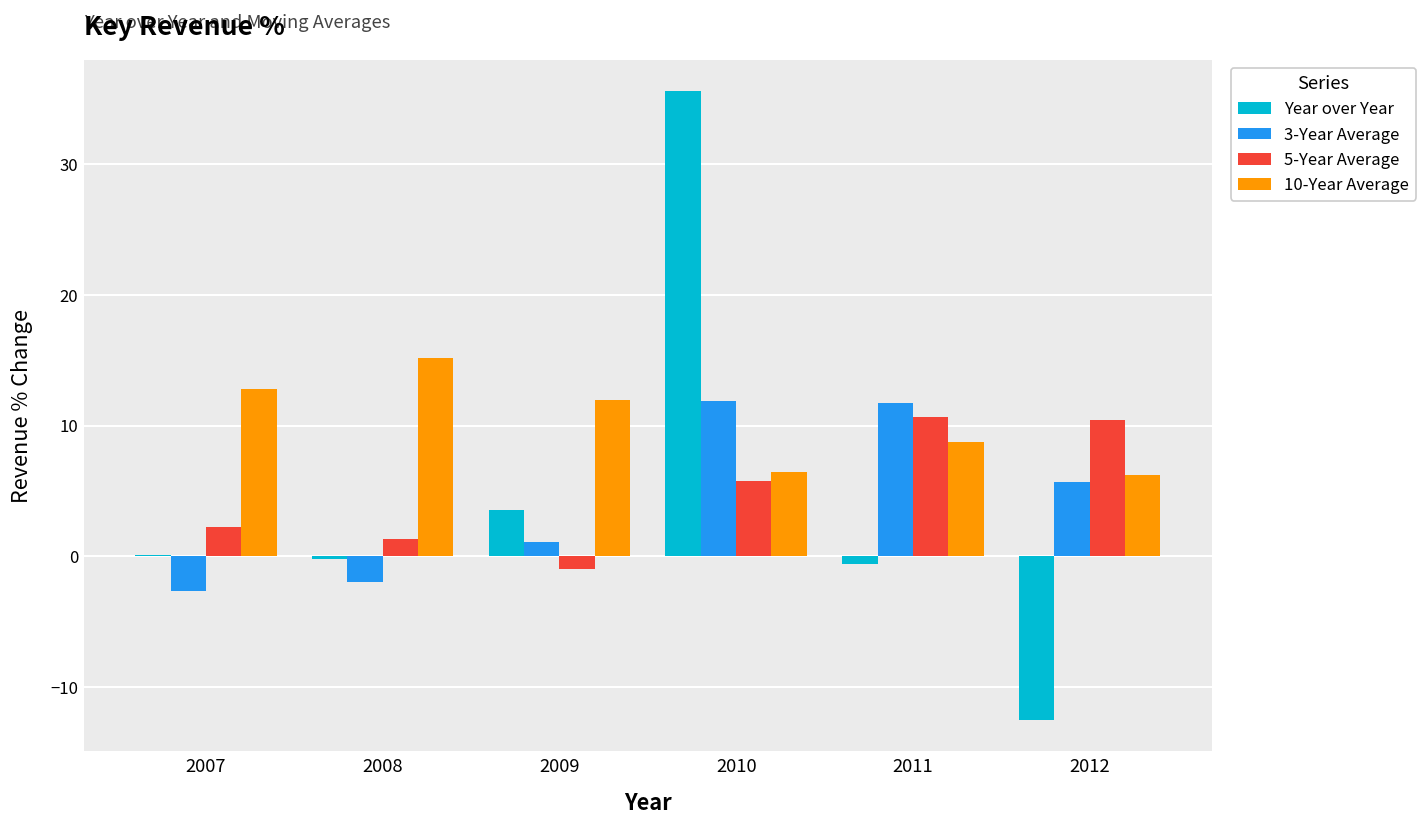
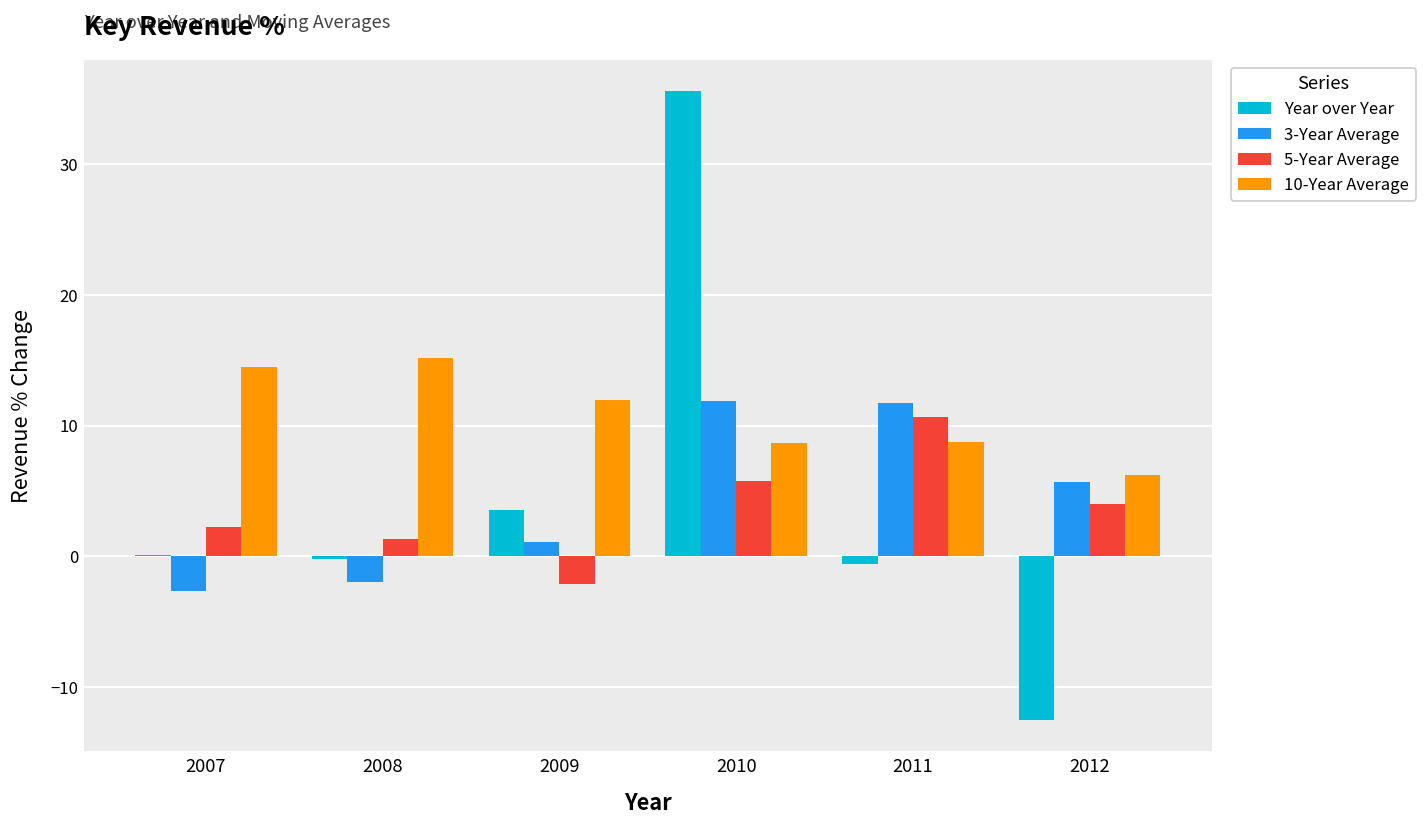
  {
    "5-Year Average": {
      "2007": 2.2,
      "2008": 1.3,
-     "2009": -1.0,
+     "2009": -2.2,
      "2010": 5.7,
      "2011": 10.6,
-     "2012": 10.4
+     "2012": 4.0
    },
    "10-Year Average": {
-     "2007": 12.8,
+     "2007": 14.5,
      "2008": 15.2,
      "2009": 11.9,
-     "2010": 6.5,
+     "2010": 8.7,
      "2011": 8.8,
      "2012": 6.2
    }
  }
